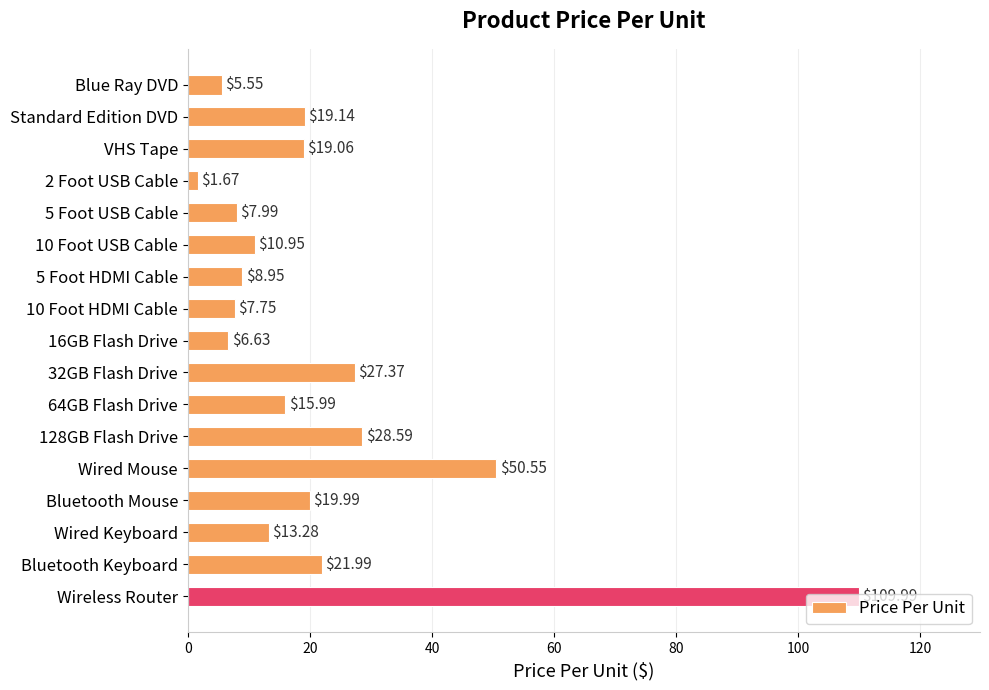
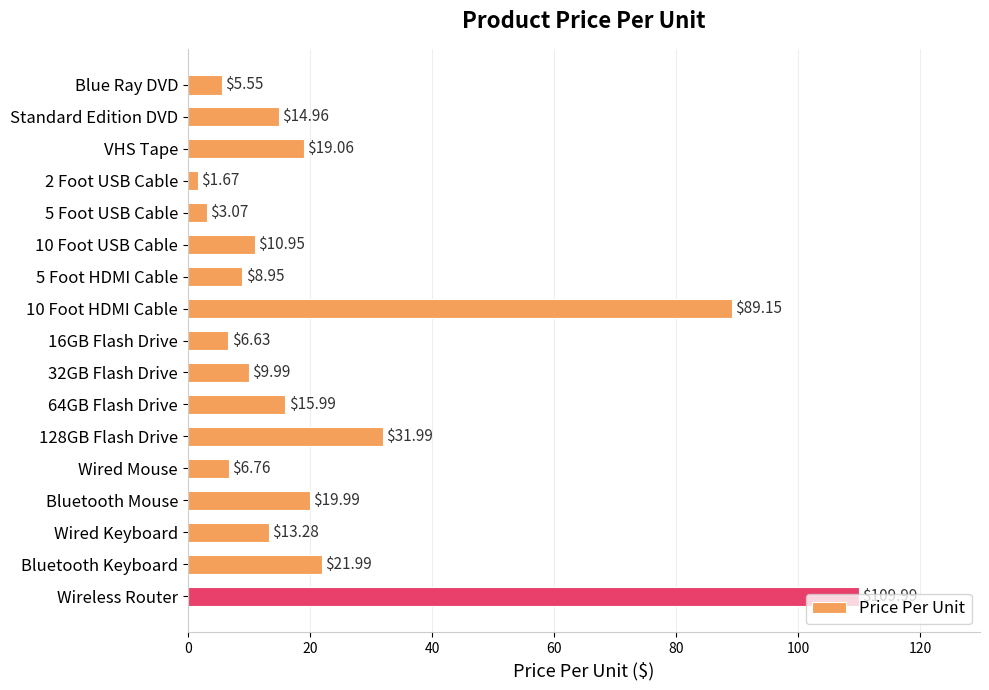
  {
    "Blue Ray DVD": "$5.55",
-   "Standard Edition DVD": "$19.14",
+   "Standard Edition DVD": "$14.96",
    "VHS Tape": "$19.06",
    "2 Foot USB Cable": "$1.67",
-   "5 Foot USB Cable": "$7.99",
+   "5 Foot USB Cable": "$3.07",
    "10 Foot USB Cable": "$10.95",
    "5 Foot HDMI Cable": "$8.95",
-   "10 Foot HDMI Cable": "$7.75",
+   "10 Foot HDMI Cable": "$89.15",
    "16GB Flash Drive": "$6.63",
-   "32GB Flash Drive": "$27.37",
+   "32GB Flash Drive": "$9.99",
    "64GB Flash Drive": "$15.99",
-   "128GB Flash Drive": "$28.59",
-   "Wired Mouse": "$50.55",
+   "128GB Flash Drive": "$31.99",
+   "Wired Mouse": "$6.76",
    "Bluetooth Mouse": "$19.99",
    "Wired Keyboard": "$13.28",
    "Bluetooth Keyboard": "$21.99"
  }
